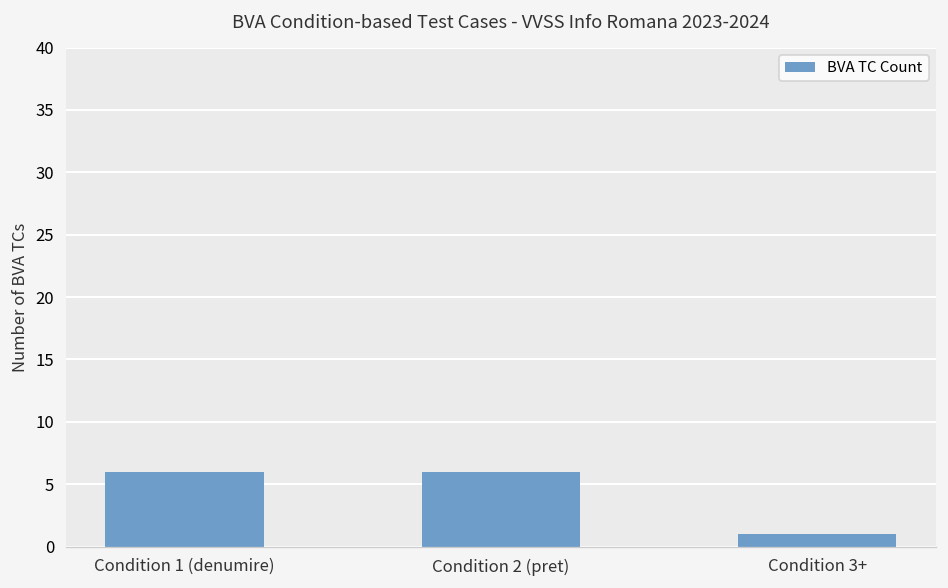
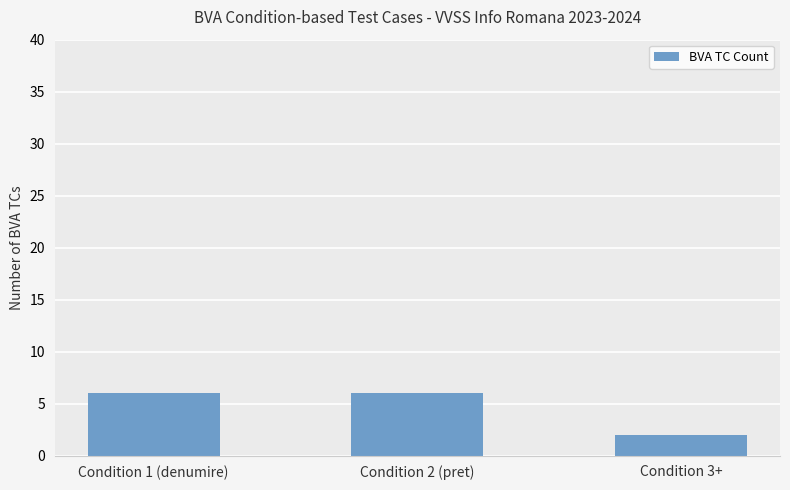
  {
    "Condition 1 (denumire)": 6,
    "Condition 2 (pret)": 6,
-   "Condition 3+": 1
+   "Condition 3+": 2
  }
